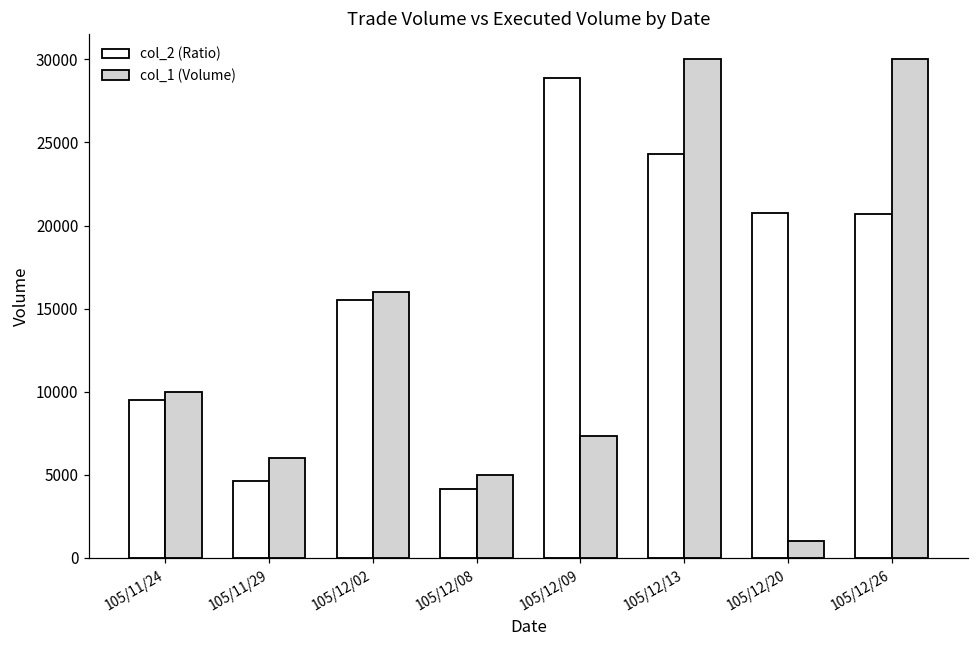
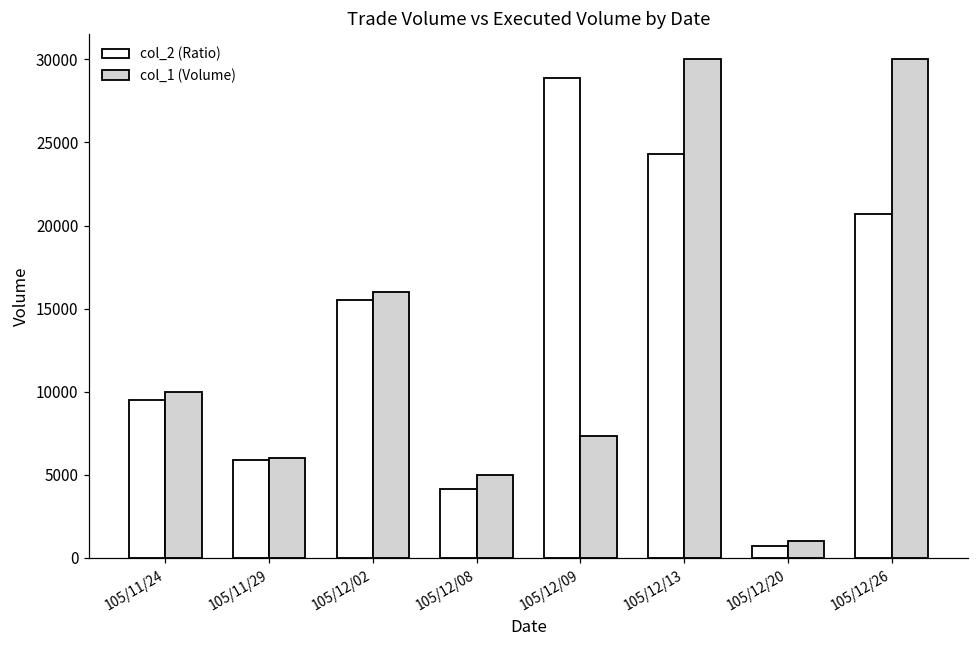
  {
    "col_2 (Ratio)": {
      "105/11/24": 9500,
-     "105/11/29": 4600,
+     "105/11/29": 5900,
      "105/12/02": 15500,
      "105/12/08": 4200,
      "105/12/09": 28900,
      "105/12/13": 24300,
-     "105/12/20": 20800,
+     "105/12/20": 700,
      "105/12/26": 20700
    },
    "col_1 (Volume)": {
      "105/11/24": 10000,
      "105/11/29": 6000,
      "105/12/02": 16000,
      "105/12/08": 5000,
      "105/12/09": 7400,
      "105/12/13": 30000,
      "105/12/20": 1000,
      "105/12/26": 30000
    }
  }
